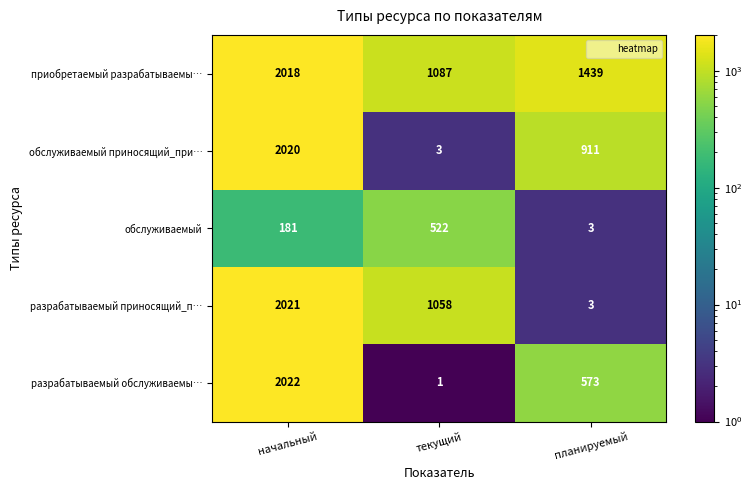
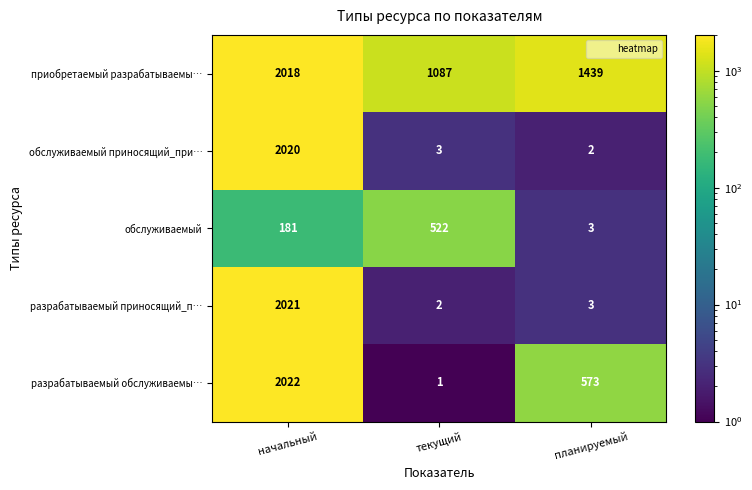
  {
    "приобретаемый разрабатываемы…": {
      "начальный": 2018,
      "текущий": 1087,
      "планируемый": 1439
    },
    "обслуживаемый приносящий_при…": {
      "начальный": 2020,
      "текущий": 3,
-     "планируемый": 911
+     "планируемый": 2
    },
    "обслуживаемый": {
      "начальный": 181,
      "текущий": 522,
      "планируемый": 3
    },
    "разрабатываемый приносящий_п…": {
      "начальный": 2021,
-     "текущий": 1058,
+     "текущий": 2,
      "планируемый": 3
    },
    "разрабатываемый обслуживаемы…": {
      "начальный": 2022,
      "текущий": 1,
      "планируемый": 573
    }
  }
